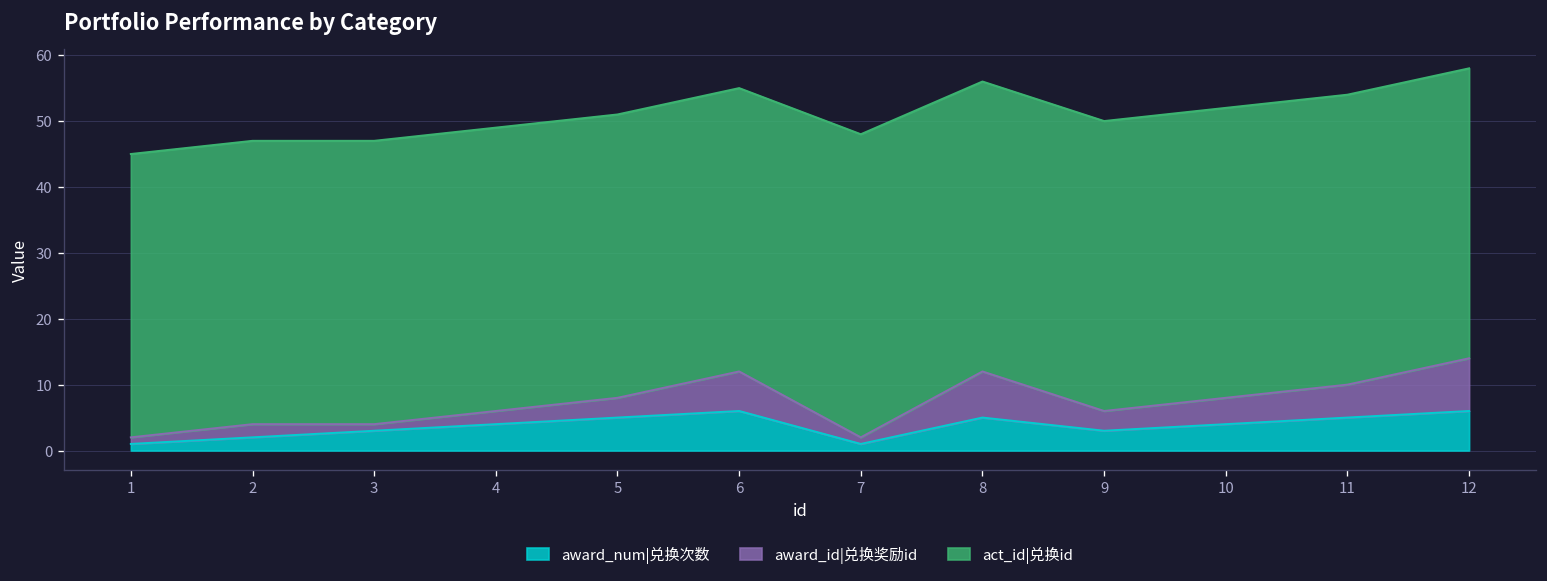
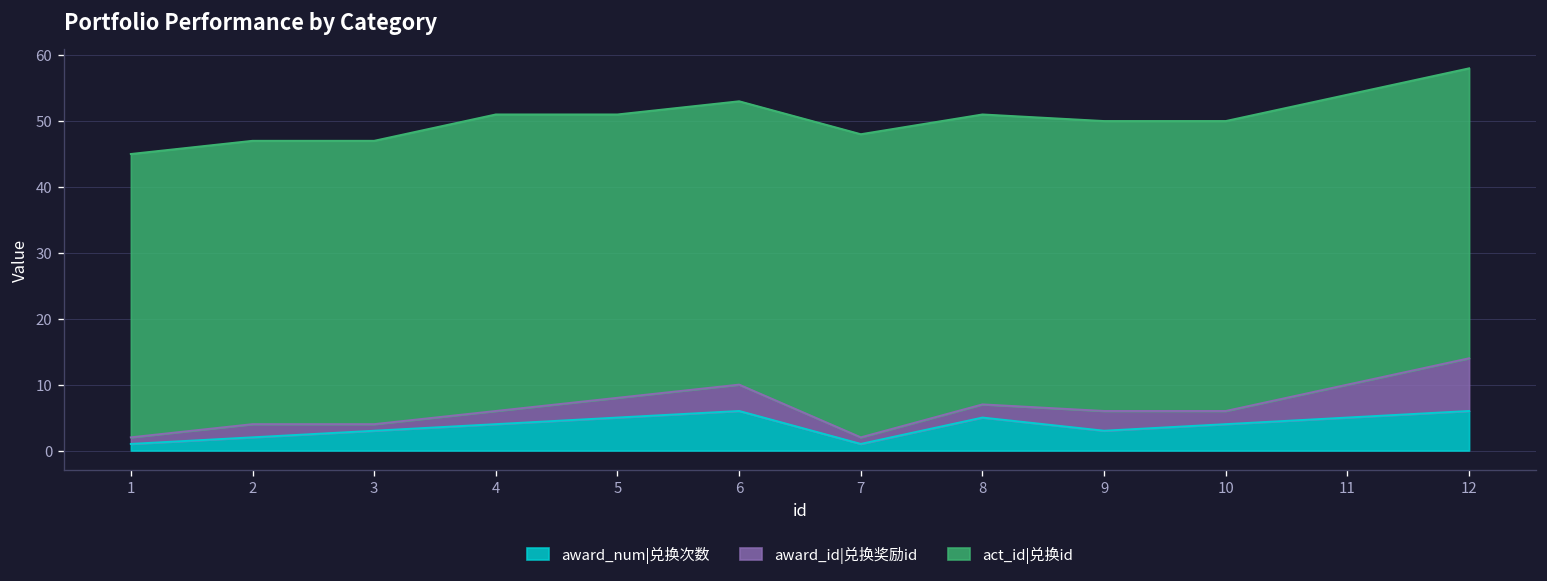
  {
    "award_num|兑换次数": {
      "1": 1,
      "2": 2,
      "3": 3,
      "4": 4,
      "5": 5,
      "6": 6,
      "7": 1,
      "8": 5,
      "9": 3,
      "10": 4,
      "11": 5,
      "12": 6
    },
    "award_id|兑换奖励id": {
      "1": 1,
      "2": 2,
      "3": 1,
      "4": 2,
      "5": 3,
-     "6": 6,
+     "6": 4,
      "7": 1,
-     "8": 7,
+     "8": 2,
      "9": 3,
-     "10": 4,
+     "10": 2,
      "11": 5,
      "12": 8
    },
    "act_id|兑换id": {
      "1": 43,
      "2": 43,
      "3": 43,
-     "4": 43,
+     "4": 45,
      "5": 43,
      "6": 43,
      "7": 46,
      "8": 44,
      "9": 44,
      "10": 44,
      "11": 44,
      "12": 44
    }
  }
